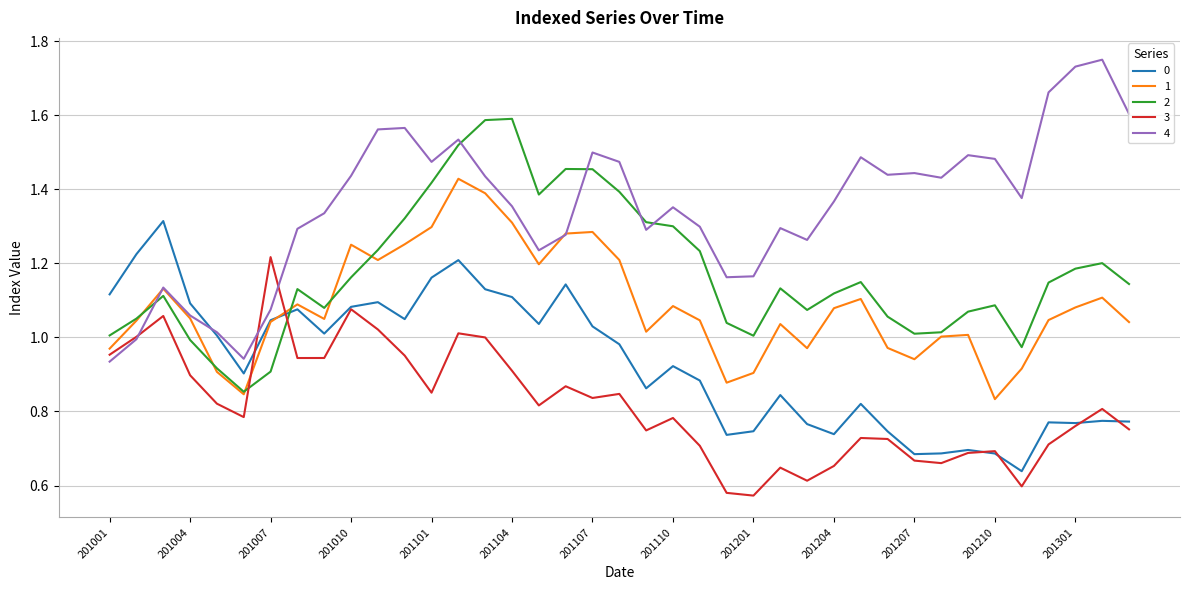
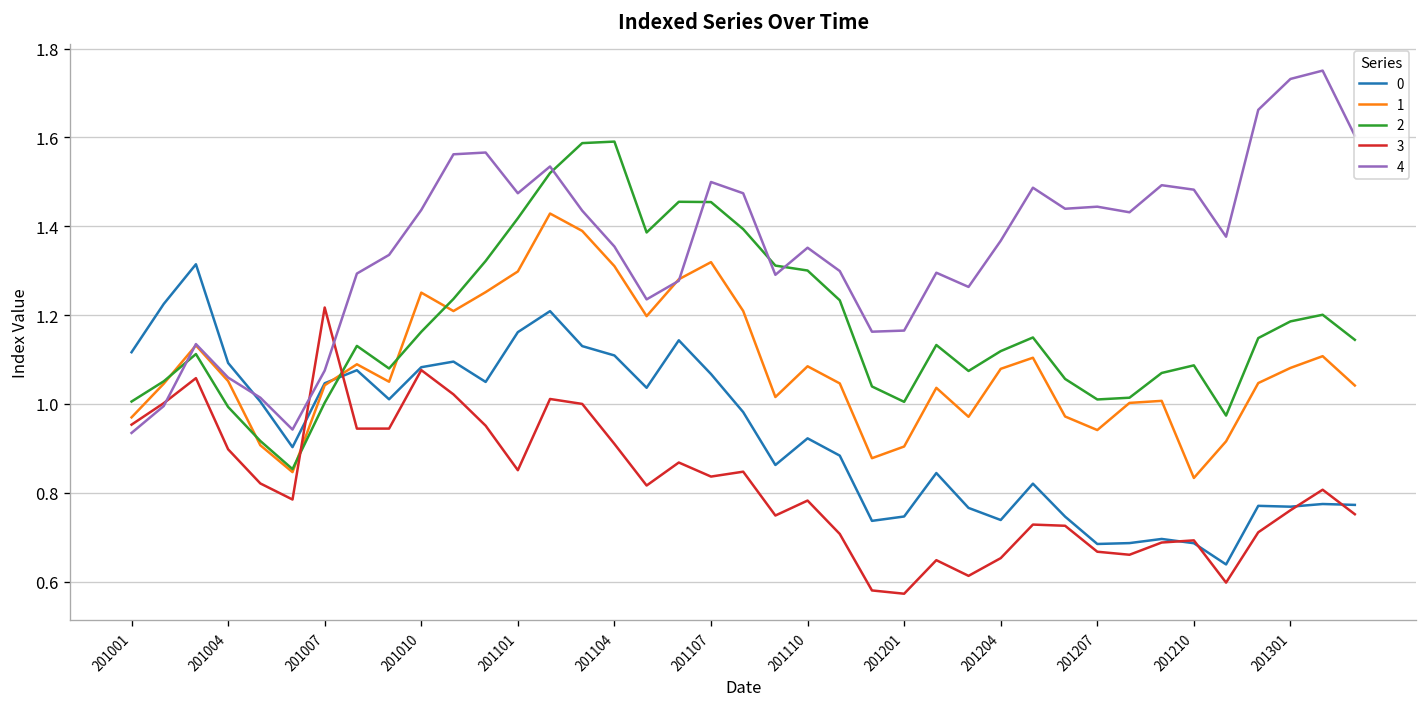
  {
    "0": {
      "201001": 1.12,
      "201004": 1.09,
      "201101": 1.16,
      "201104": 1.11,
-     "201107": 1.03,
+     "201107": 1.07,
      "201110": 0.92,
      "201201": 0.75,
      "201204": 0.74,
      "201207": 0.68,
      "201301": 0.77
    },
    "1": {
      "201001": 0.97,
      "201004": 1.05,
      "201010": 1.25,
      "201101": 1.30,
      "201104": 1.31,
-     "201107": 1.28,
+     "201107": 1.32,
      "201110": 1.08,
      "201201": 0.90,
      "201204": 1.08,
      "201207": 0.94,
      "201210": 0.83,
      "201301": 1.08
    },
    "2": {
      "201001": 1.01,
      "201004": 0.99,
-     "201007": 0.91,
+     "201007": 1.00,
      "201010": 1.16,
      "201101": 1.42,
      "201104": 1.59,
      "201107": 1.45,
      "201110": 1.30,
      "201201": 1.00,
      "201204": 1.12,
      "201207": 1.01,
      "201210": 1.09,
      "201301": 1.19
    },
    "3": {
      "201001": 0.95,
      "201004": 0.90,
      "201007": 1.22,
      "201101": 0.85,
      "201104": 0.91,
      "201107": 0.84,
      "201110": 0.78,
      "201201": 0.57,
      "201204": 0.65,
      "201207": 0.67,
      "201301": 0.76
    },
    "4": {
      "201001": 0.93,
      "201004": 1.06,
      "201007": 1.08,
      "201010": 1.44,
      "201101": 1.47,
      "201104": 1.35,
      "201107": 1.50,
      "201110": 1.35,
      "201201": 1.17,
      "201204": 1.37,
      "201207": 1.44,
      "201210": 1.48,
      "201301": 1.73
    }
  }
